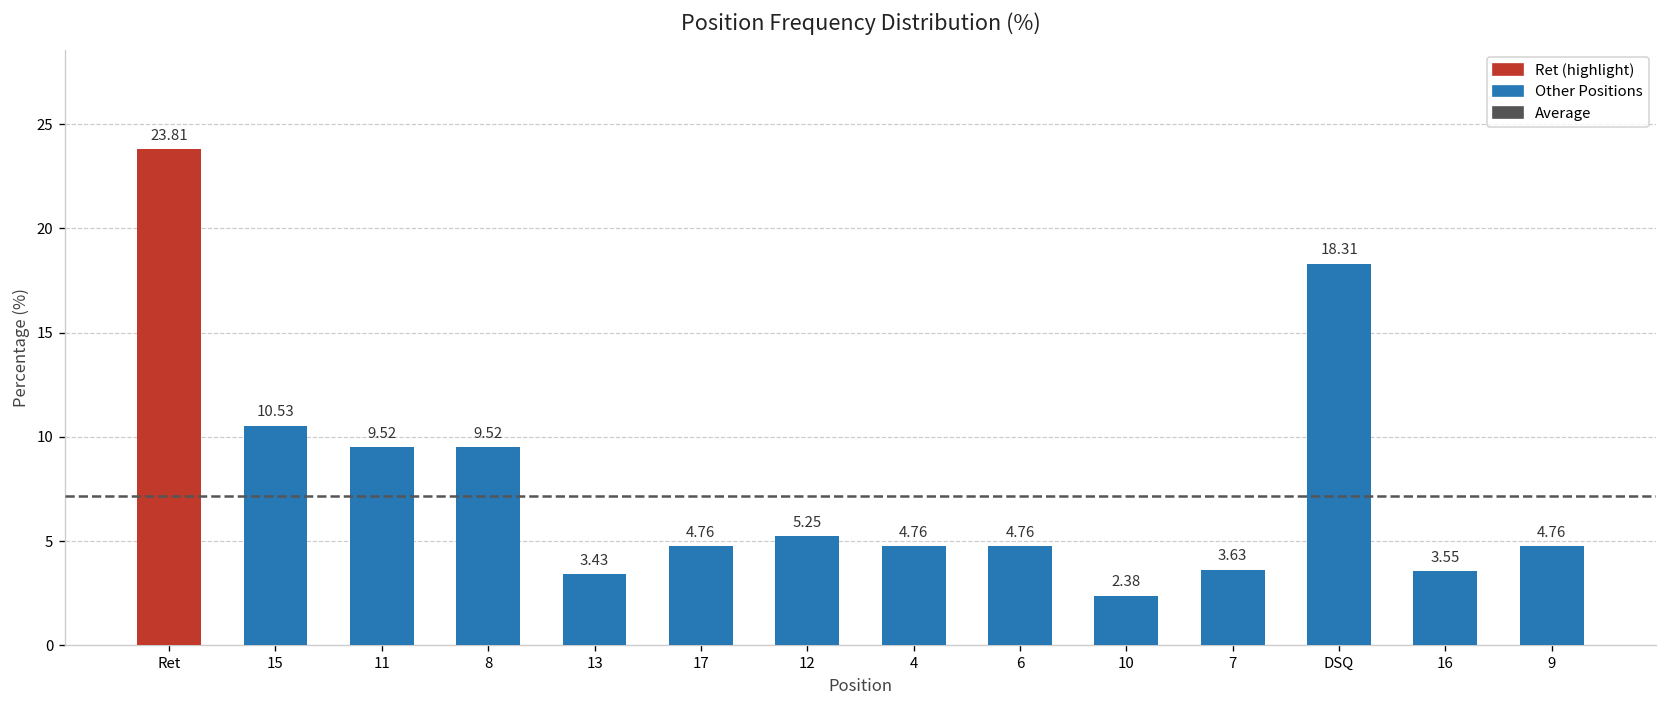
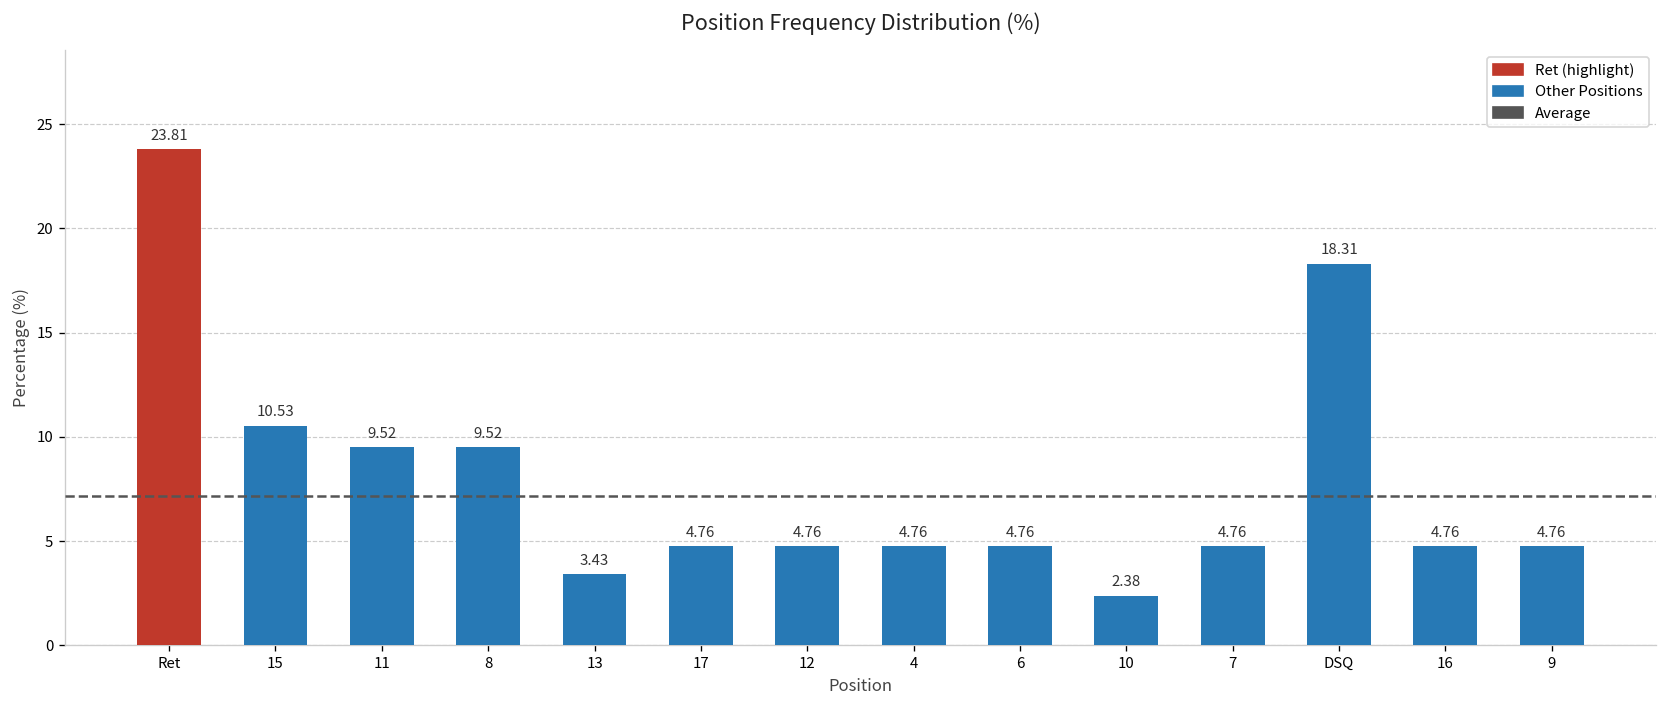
  {
    "Ret": 23.81,
    "15": 10.53,
    "11": 9.52,
    "8": 9.52,
    "13": 3.43,
    "17": 4.76,
-   "12": 5.25,
+   "12": 4.76,
    "4": 4.76,
    "6": 4.76,
    "10": 2.38,
-   "7": 3.63,
+   "7": 4.76,
    "DSQ": 18.31,
-   "16": 3.55,
+   "16": 4.76,
    "9": 4.76
  }
